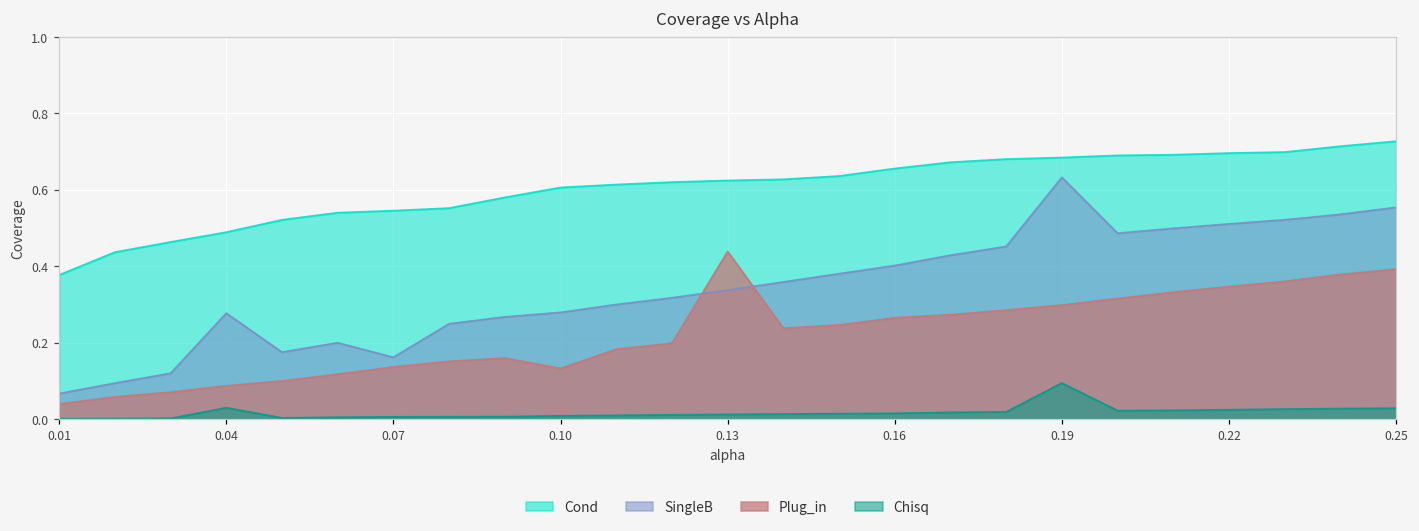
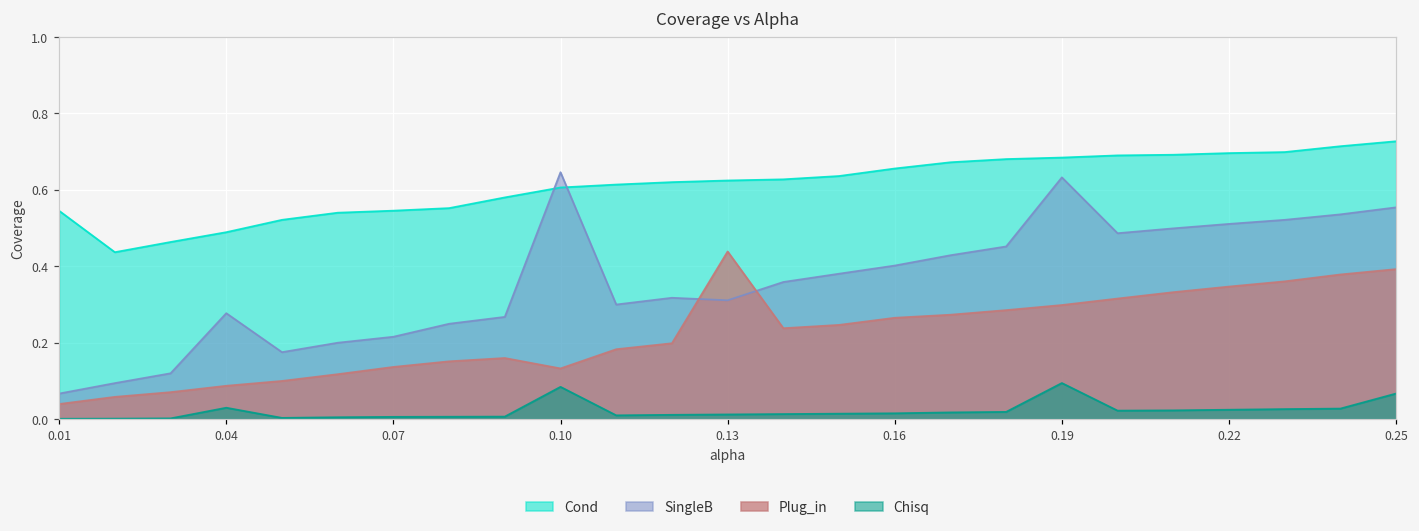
  {
    "Cond": {
-     "0.01": 0.38,
+     "0.01": 0.55,
      "0.04": 0.49,
      "0.07": 0.55,
      "0.10": 0.61,
      "0.13": 0.62,
      "0.16": 0.66,
      "0.19": 0.68,
      "0.22": 0.70,
      "0.25": 0.73
    },
    "SingleB": {
      "0.01": 0.07,
      "0.04": 0.28,
-     "0.07": 0.16,
-     "0.10": 0.28,
-     "0.13": 0.34,
+     "0.07": 0.22,
+     "0.10": 0.65,
+     "0.13": 0.31,
      "0.16": 0.40,
      "0.19": 0.63,
      "0.22": 0.51,
      "0.25": 0.55
    },
    "Plug_in": {
      "0.01": 0.04,
      "0.04": 0.09,
      "0.07": 0.14,
      "0.10": 0.13,
      "0.13": 0.44,
      "0.16": 0.27,
      "0.19": 0.30,
      "0.22": 0.35,
      "0.25": 0.39
    },
    "Chisq": {
      "0.01": 0.00,
      "0.04": 0.03,
      "0.07": 0.01,
-     "0.10": 0.01,
+     "0.10": 0.08,
      "0.13": 0.01,
      "0.16": 0.02,
      "0.19": 0.09,
      "0.22": 0.02,
-     "0.25": 0.03
+     "0.25": 0.07
    }
  }
